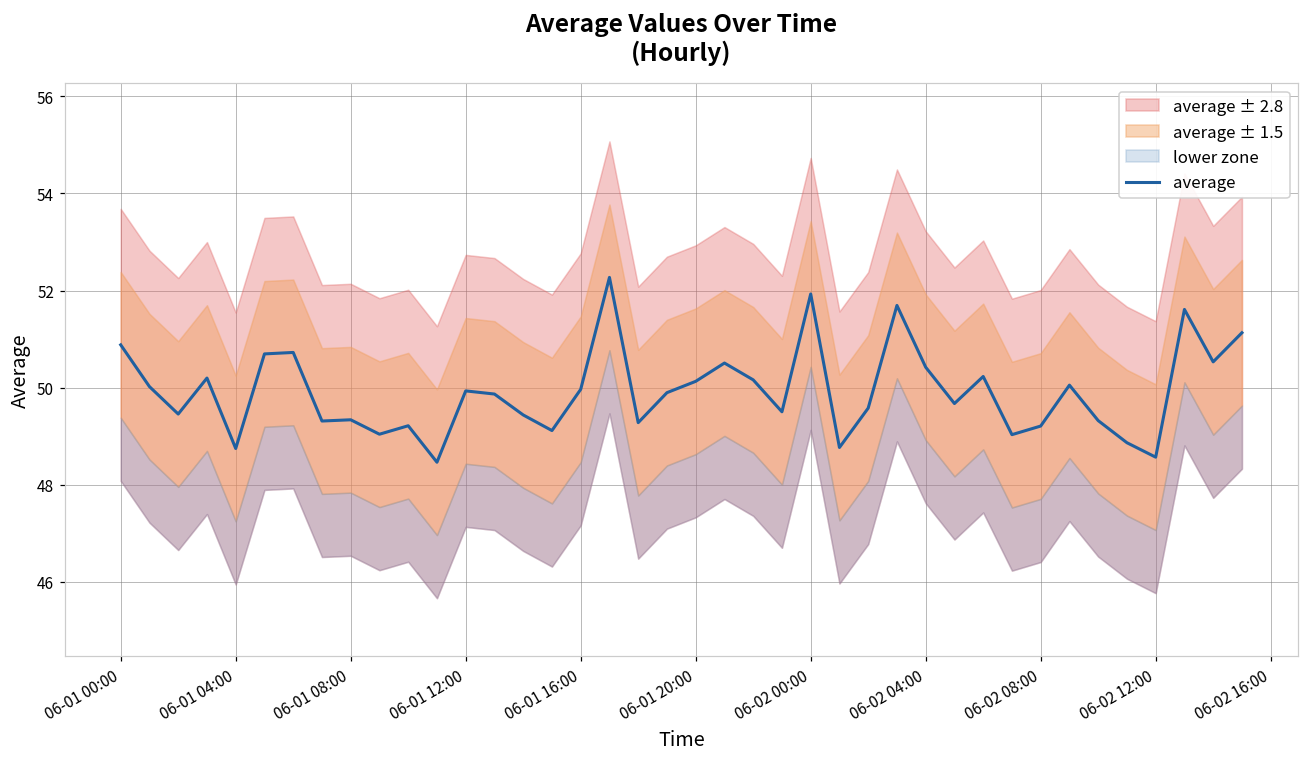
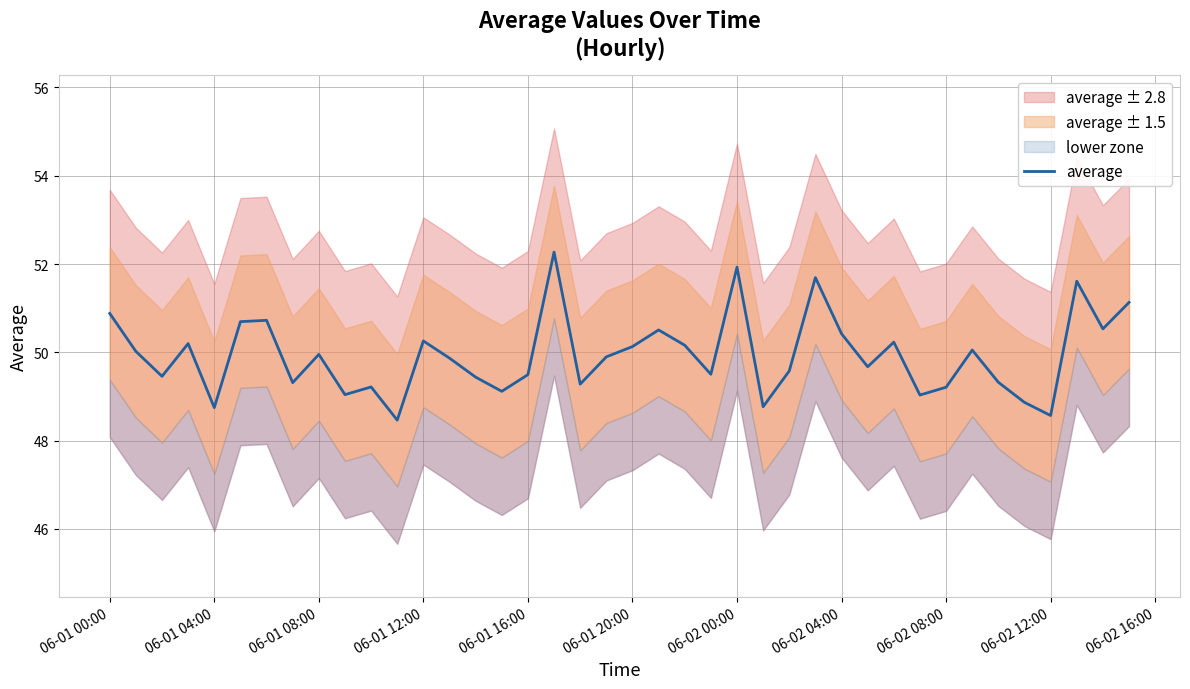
  {
    "average": {
      "06-01 00:00": 50.9,
      "06-01 04:00": 48.7,
-     "06-01 08:00": 49.3,
-     "06-01 12:00": 49.9,
-     "06-01 16:00": 50.0,
+     "06-01 08:00": 50.0,
+     "06-01 12:00": 50.3,
+     "06-01 16:00": 49.5,
      "06-01 20:00": 50.1,
      "06-02 00:00": 51.9,
      "06-02 04:00": 50.4,
      "06-02 08:00": 49.2,
      "06-02 12:00": 48.6
    }
  }
